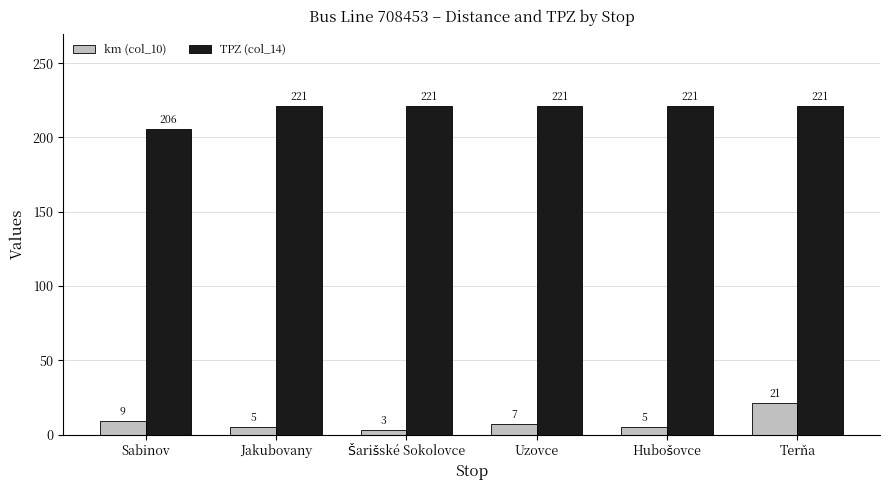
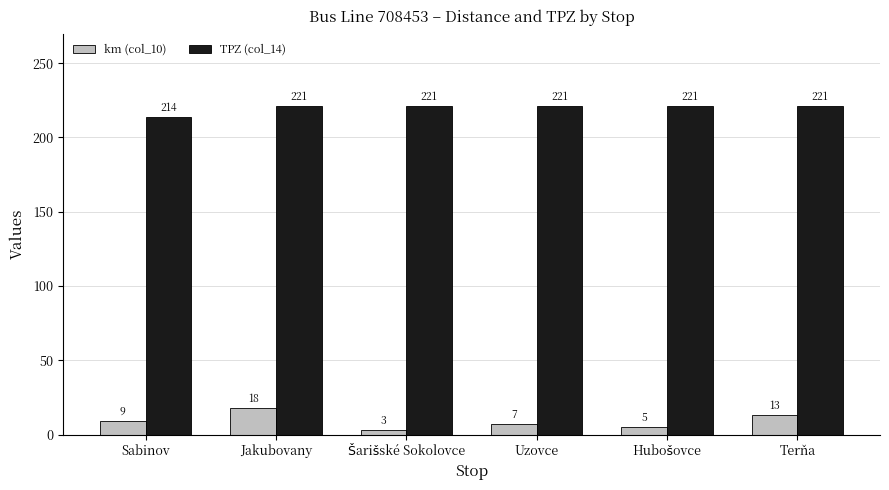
  {
    "km (col_10)": {
      "Sabinov": 9,
-     "Jakubovany": 5,
+     "Jakubovany": 18,
      "Šarišské Sokolovce": 3,
      "Uzovce": 7,
      "Hubošovce": 5,
-     "Terňa": 21
+     "Terňa": 13
    },
    "TPZ (col_14)": {
-     "Sabinov": 206,
+     "Sabinov": 214,
      "Jakubovany": 221,
      "Šarišské Sokolovce": 221,
      "Uzovce": 221,
      "Hubošovce": 221,
      "Terňa": 221
    }
  }
